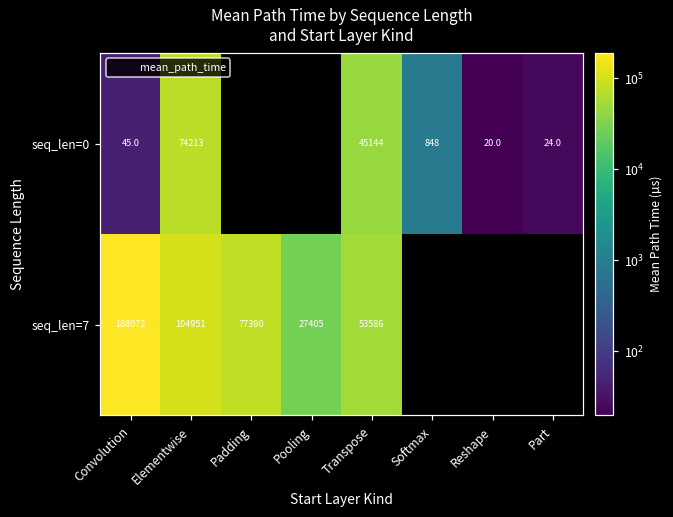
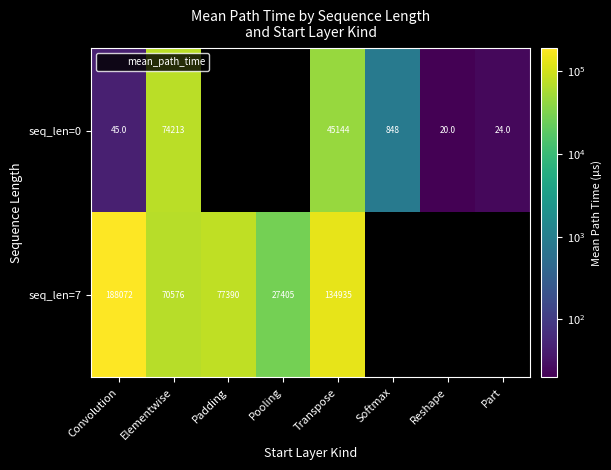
  {
    "seq_len=0": {
      "Convolution": 45.0,
      "Elementwise": 74213,
      "Transpose": 45144,
      "Softmax": 848,
      "Reshape": 20.0,
      "Part": 24.0
    },
    "seq_len=7": {
      "Convolution": 188072,
-     "Elementwise": 104951,
+     "Elementwise": 70576,
      "Padding": 77390,
      "Pooling": 27405,
-     "Transpose": 53586
+     "Transpose": 134935
    }
  }
